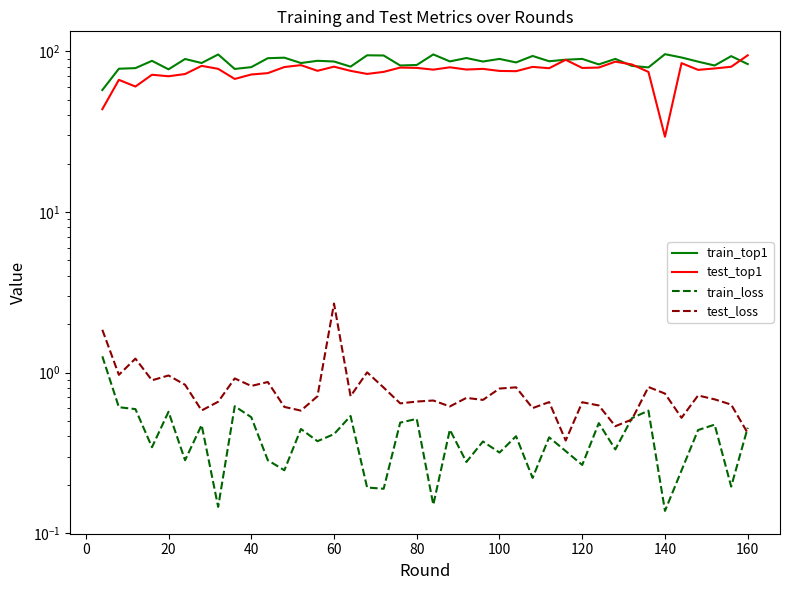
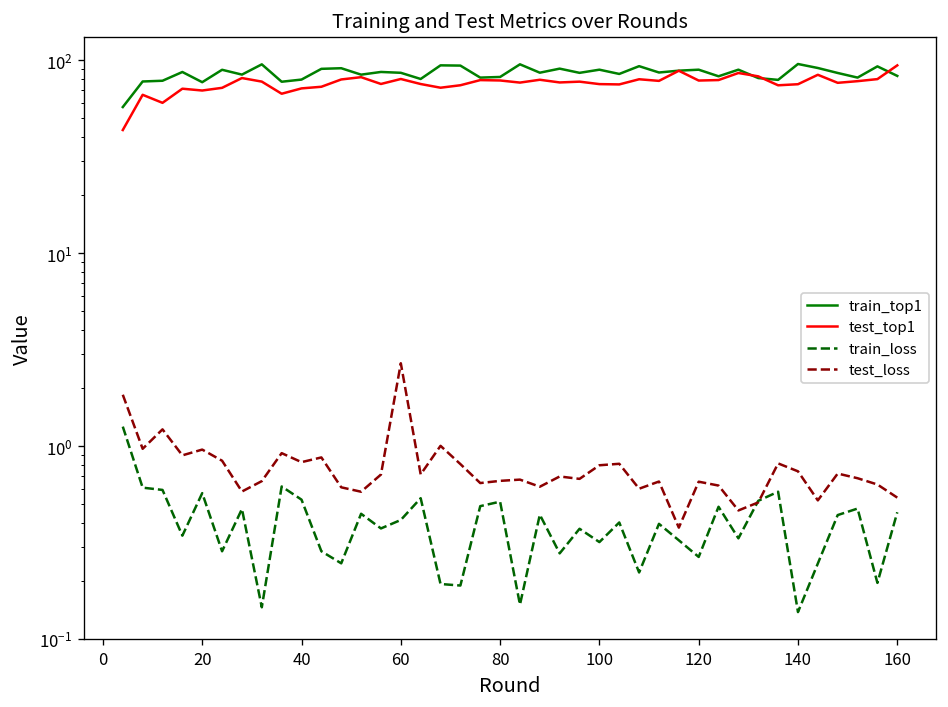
  {
    "test_top1": {
      "20": 70,
      "40": 70,
      "60": 80,
      "80": 80,
      "100": 80,
      "120": 80,
-     "140": 29,
+     "140": 80,
      "160": 90
    },
    "test_loss": {
      "20": 1.0,
      "40": 0.8,
      "60": 2.7,
      "80": 0.66,
      "100": 0.8,
      "120": 0.65,
      "140": 0.7,
-     "160": 0.42
+     "160": 0.54
    }
  }
